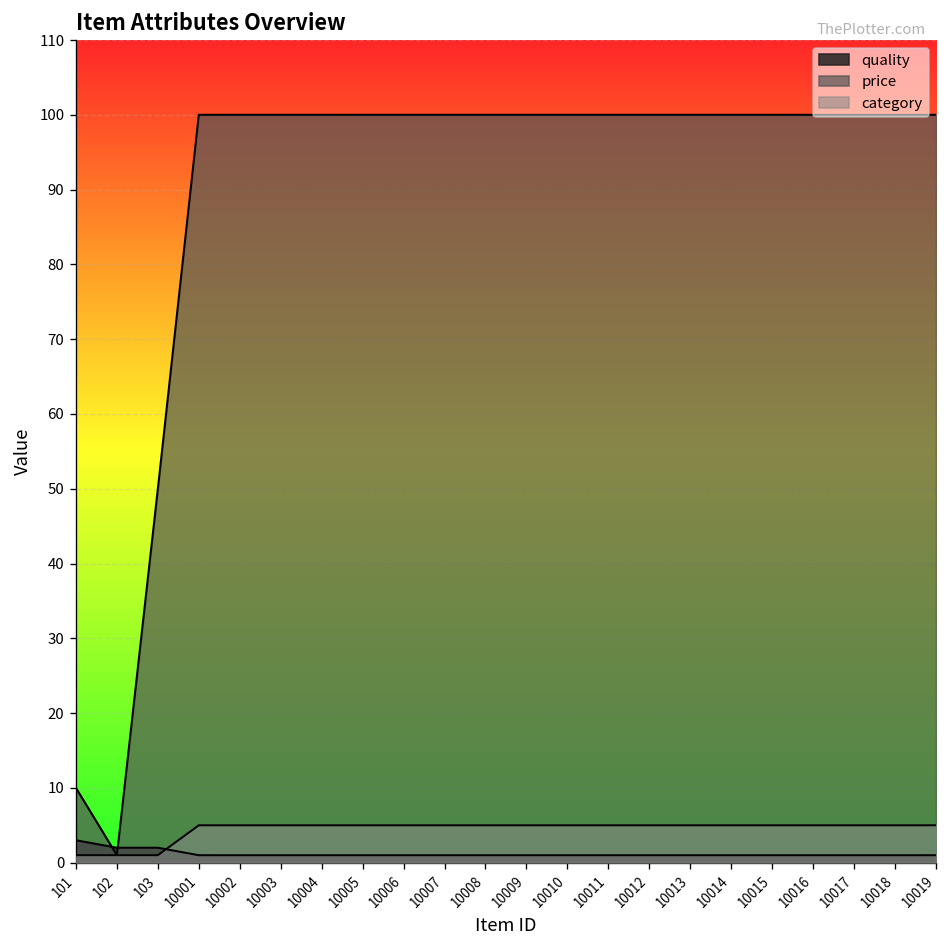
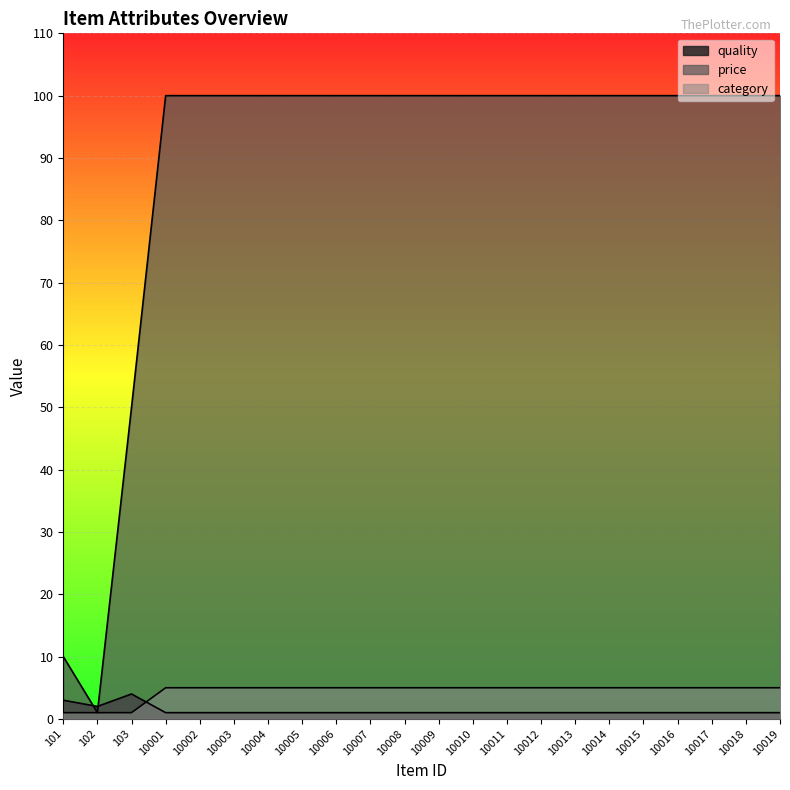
  {
    "quality": {
      "101": 3,
      "102": 2,
-     "103": 2,
+     "103": 4,
      "10001": 1,
      "10002": 1,
      "10003": 1,
      "10004": 1,
      "10005": 1,
      "10006": 1,
      "10007": 1,
      "10008": 1,
      "10009": 1,
      "10010": 1,
      "10011": 1,
      "10012": 1,
      "10013": 1,
      "10014": 1,
      "10015": 1,
      "10016": 1,
      "10017": 1,
      "10018": 1,
      "10019": 1
    }
  }
